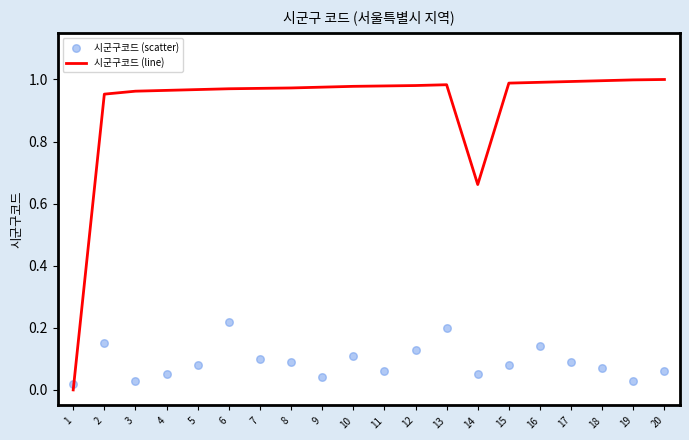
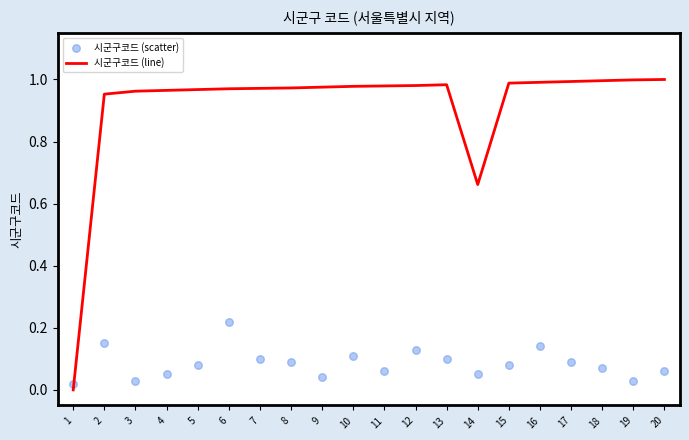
  {
    "시군구코드 (line)": {
      "1": 0.0,
      "2": 0.95,
      "3": 0.96,
      "4": 0.96,
      "5": 0.97,
      "6": 0.97,
      "7": 0.97,
      "8": 0.97,
      "9": 0.98,
      "10": 0.98,
      "11": 0.98,
      "12": 0.98,
      "13": 0.98,
      "14": 0.66,
      "15": 0.99,
      "16": 0.99,
      "17": 1.0,
      "18": 1.0,
      "19": 1.0,
      "20": 1.0
    },
    "시군구코드 (scatter)": {
-     "13": 0.2
+     "13": 0.1
    }
  }
